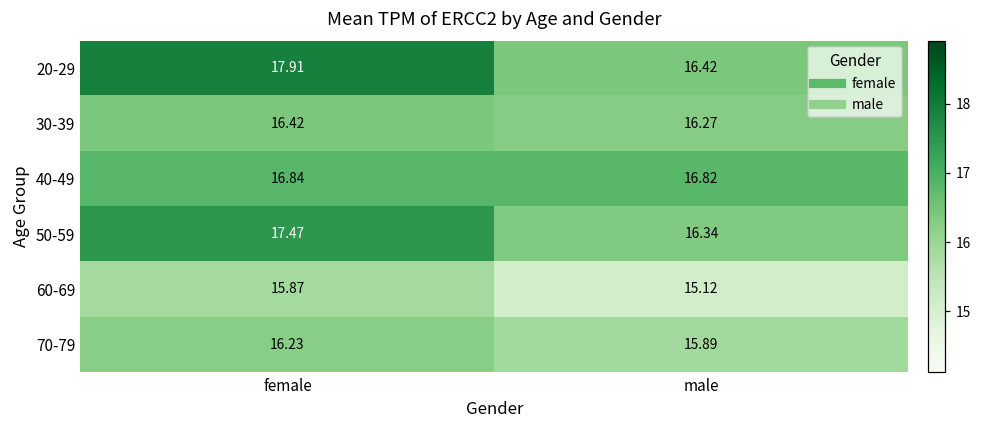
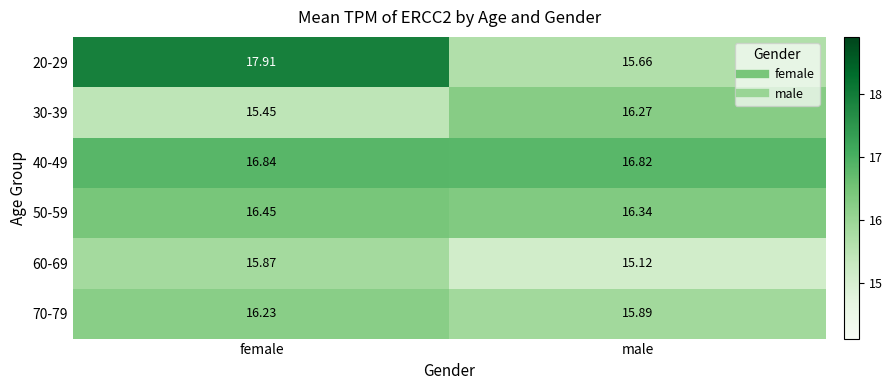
  {
    "20-29": {
      "female": 17.91,
-     "male": 16.42
+     "male": 15.66
    },
    "30-39": {
-     "female": 16.42,
+     "female": 15.45,
      "male": 16.27
    },
    "40-49": {
      "female": 16.84,
      "male": 16.82
    },
    "50-59": {
-     "female": 17.47,
+     "female": 16.45,
      "male": 16.34
    },
    "60-69": {
      "female": 15.87,
      "male": 15.12
    },
    "70-79": {
      "female": 16.23,
      "male": 15.89
    }
  }
